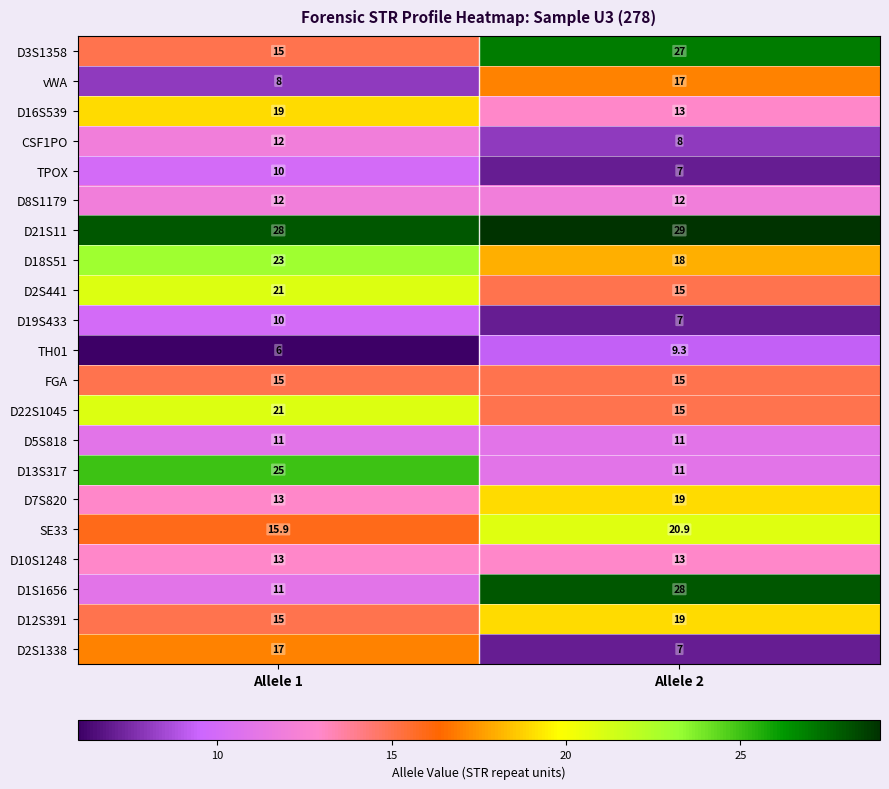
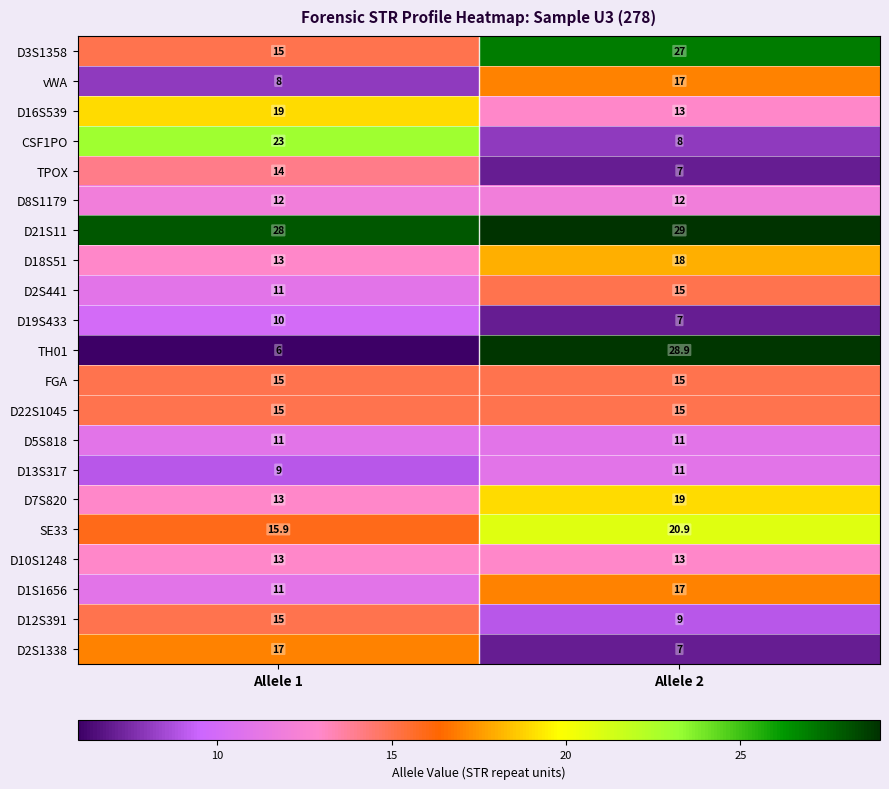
  {
    "CSF1PO": {
-     "Allele 1": 12
+     "Allele 1": 23
    },
    "TPOX": {
-     "Allele 1": 10
+     "Allele 1": 14
    },
    "D18S51": {
-     "Allele 1": 23
+     "Allele 1": 13
    },
    "D2S441": {
-     "Allele 1": 21
+     "Allele 1": 11
    },
    "TH01": {
-     "Allele 2": 9.3
+     "Allele 2": 28.9
    },
    "D22S1045": {
-     "Allele 1": 21
+     "Allele 1": 15
    },
    "D13S317": {
-     "Allele 1": 25
+     "Allele 1": 9
    },
    "D1S1656": {
-     "Allele 2": 28
+     "Allele 2": 17
    },
    "D12S391": {
-     "Allele 2": 19
+     "Allele 2": 9
    }
  }
